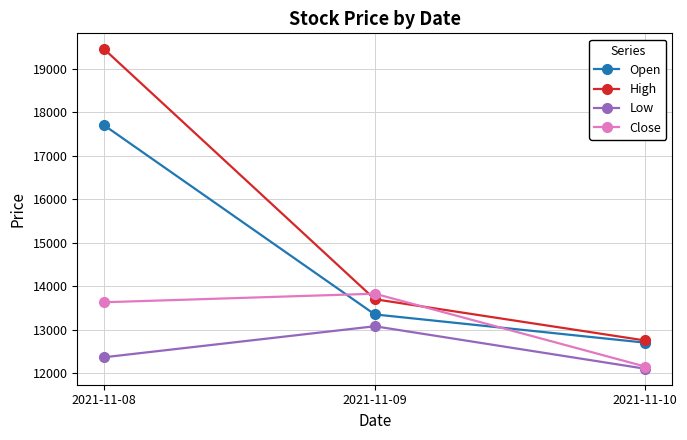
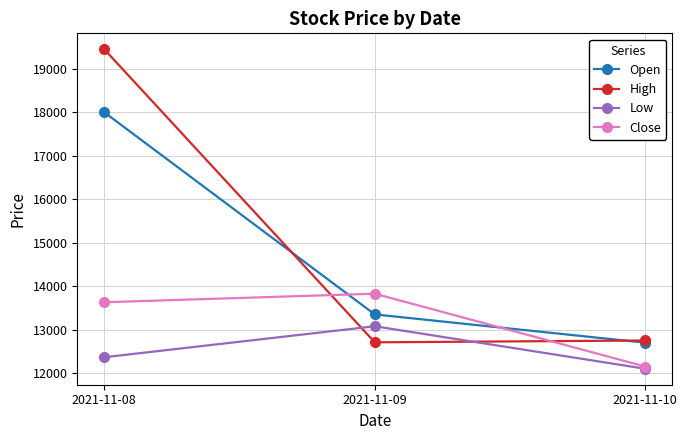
  {
    "Open": {
-     "2021-11-08": 17700,
+     "2021-11-08": 18000,
      "2021-11-09": 13400
    },
    "High": {
      "2021-11-08": 19500,
-     "2021-11-09": 13700
+     "2021-11-09": 12700
    },
    "Low": {
      "2021-11-08": 12400,
      "2021-11-09": 13100
    },
    "Close": {
      "2021-11-08": 13600,
      "2021-11-09": 13800
    }
  }
